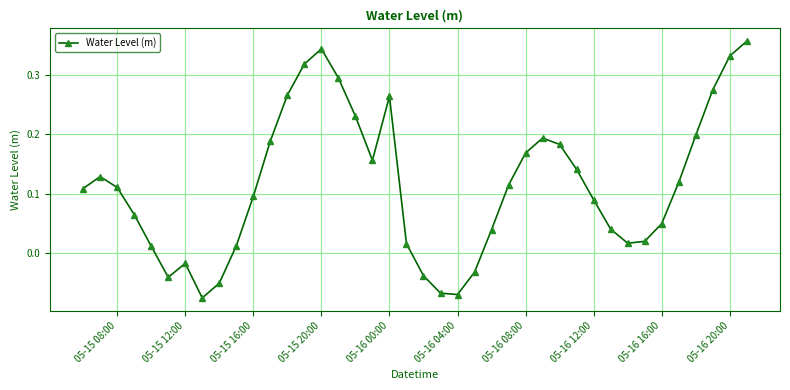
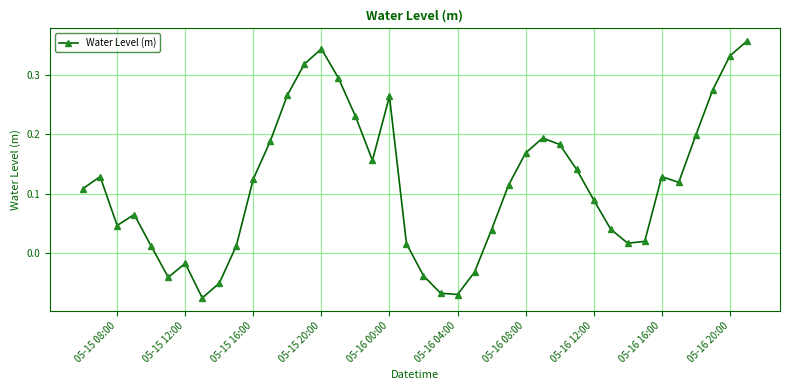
  {
-   "05-15 08:00": 0.11,
+   "05-15 08:00": 0.05,
    "05-15 12:00": -0.02,
-   "05-15 16:00": 0.10,
+   "05-15 16:00": 0.12,
    "05-15 20:00": 0.34,
    "05-16 00:00": 0.26,
    "05-16 04:00": -0.07,
    "05-16 08:00": 0.17,
    "05-16 12:00": 0.09,
-   "05-16 16:00": 0.05,
+   "05-16 16:00": 0.13,
    "05-16 20:00": 0.33
  }
